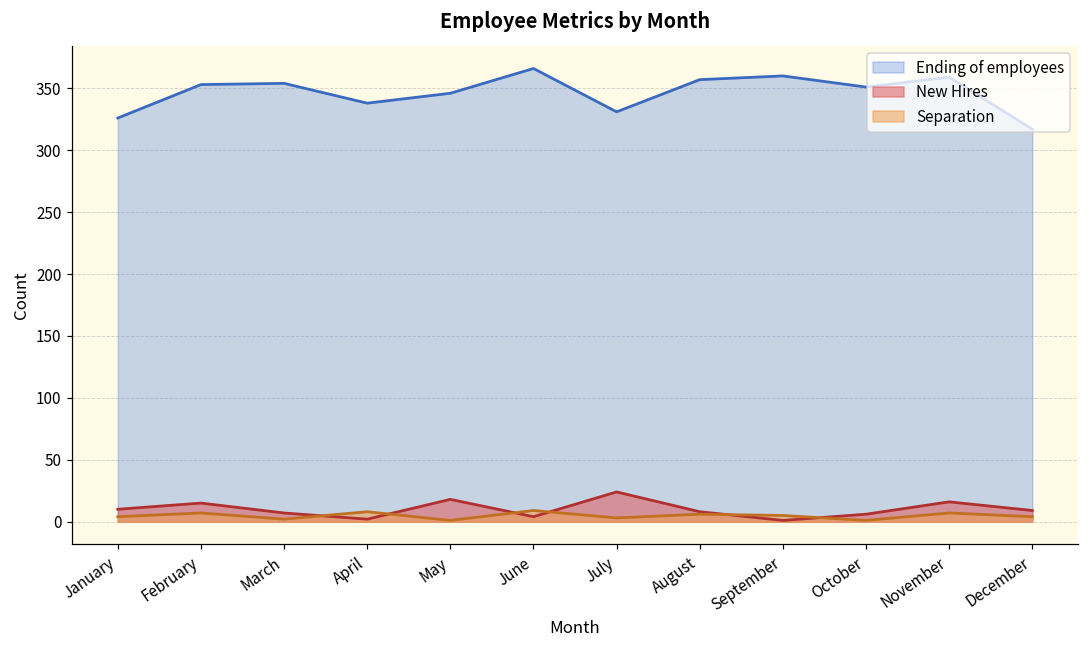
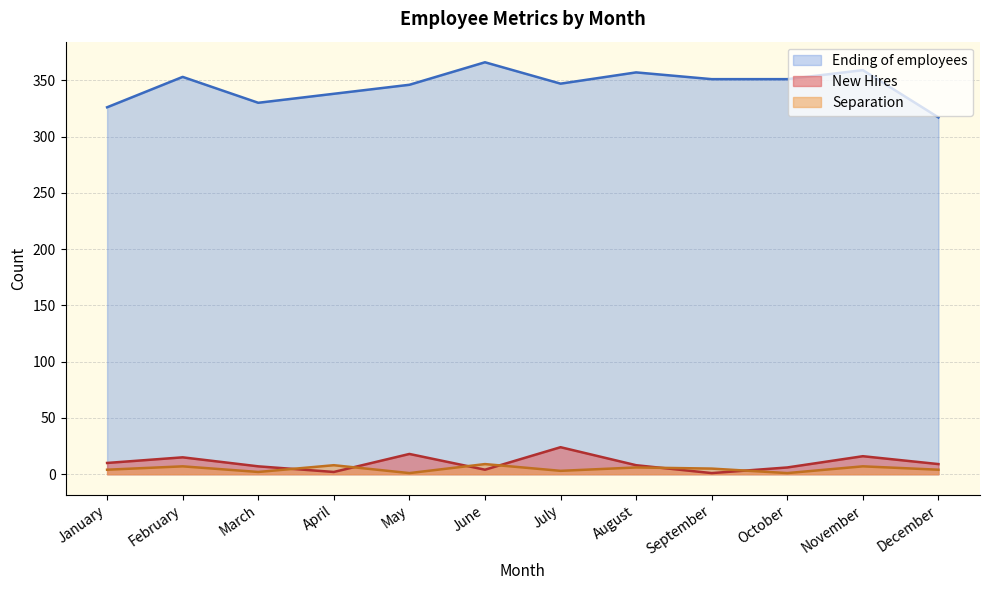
  {
    "Ending of employees": {
      "January": 326,
      "February": 353,
-     "March": 354,
+     "March": 330,
      "April": 338,
      "May": 346,
      "June": 366,
-     "July": 331,
+     "July": 347,
      "August": 357,
-     "September": 360,
+     "September": 351,
      "October": 351,
      "December": 317
    }
  }
